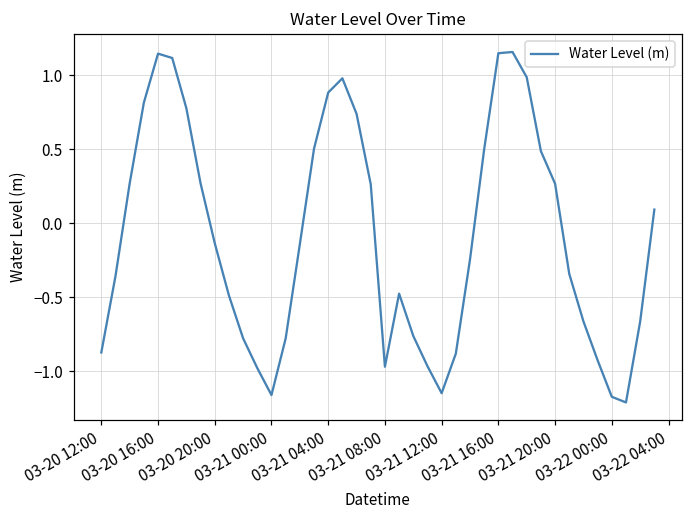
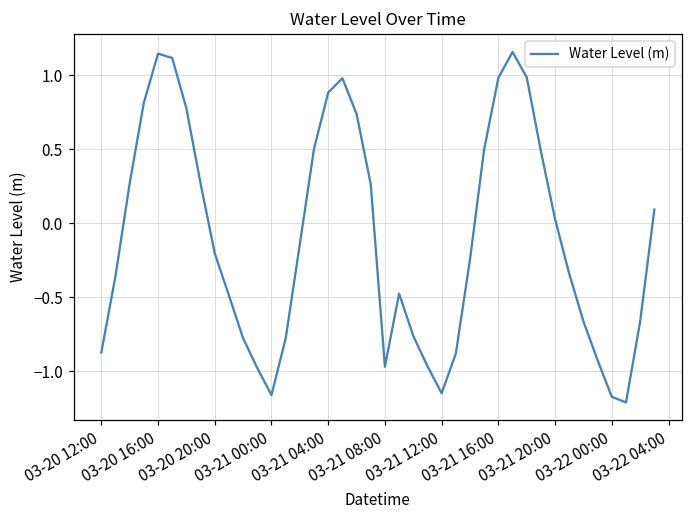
  {
    "03-20 12:00": -0.87,
    "03-20 16:00": 1.15,
-   "03-20 20:00": -0.13,
+   "03-20 20:00": -0.20,
    "03-21 00:00": -1.16,
    "03-21 04:00": 0.88,
    "03-21 08:00": -0.97,
    "03-21 12:00": -1.15,
-   "03-21 16:00": 1.15,
-   "03-21 20:00": 0.27,
+   "03-21 16:00": 0.98,
+   "03-21 20:00": 0.03,
    "03-22 00:00": -1.17
  }
